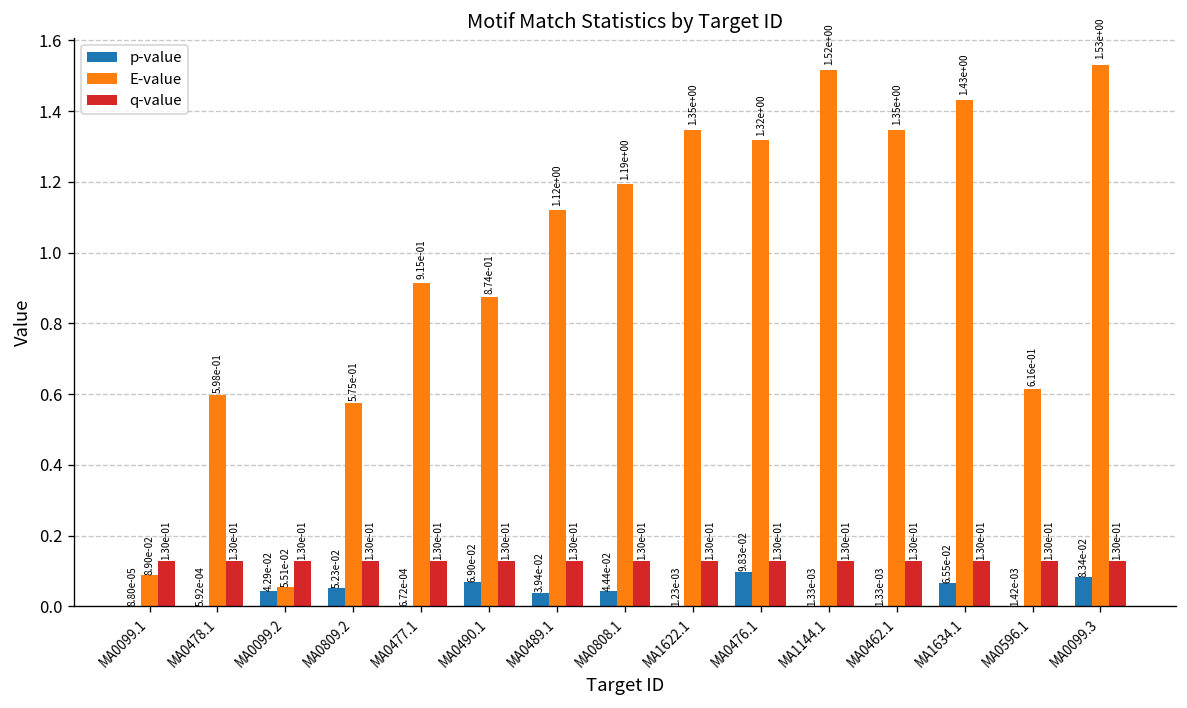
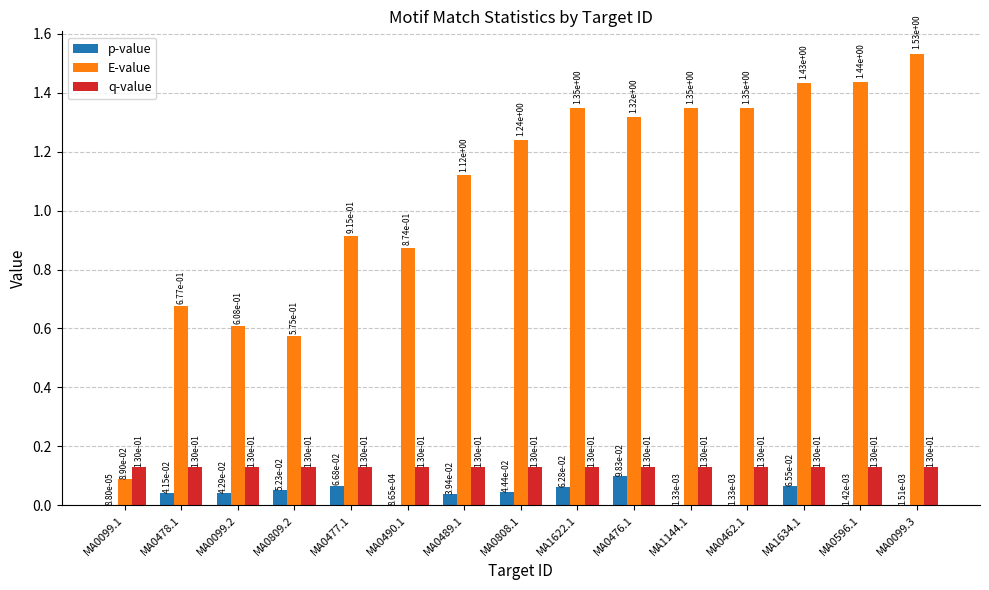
  {
    "p-value": {
      "MA0099.1": "8.80e-05",
-     "MA0478.1": "5.92e-04",
+     "MA0478.1": "4.15e-02",
      "MA0099.2": "4.29e-02",
      "MA0809.2": "5.23e-02",
-     "MA0477.1": "6.72e-04",
-     "MA0490.1": "6.90e-02",
+     "MA0477.1": "6.68e-02",
+     "MA0490.1": "8.65e-04",
      "MA0489.1": "3.94e-02",
      "MA0808.1": "4.44e-02",
-     "MA1622.1": "1.23e-03",
+     "MA1622.1": "6.28e-02",
      "MA0476.1": "9.83e-02",
      "MA1144.1": "1.33e-03",
      "MA0462.1": "1.33e-03",
      "MA1634.1": "6.55e-02",
      "MA0596.1": "1.42e-03",
-     "MA0099.3": "8.34e-02"
+     "MA0099.3": "1.51e-03"
    },
    "E-value": {
      "MA0099.1": "8.90e-02",
-     "MA0478.1": "5.98e-01",
-     "MA0099.2": "5.51e-02",
+     "MA0478.1": "6.77e-01",
+     "MA0099.2": "6.08e-01",
      "MA0809.2": "5.75e-01",
      "MA0477.1": "9.15e-01",
      "MA0490.1": "8.74e-01",
      "MA0489.1": "1.12e+00",
-     "MA0808.1": "1.19e+00",
+     "MA0808.1": "1.24e+00",
      "MA1622.1": "1.35e+00",
      "MA0476.1": "1.32e+00",
-     "MA1144.1": "1.52e+00",
+     "MA1144.1": "1.35e+00",
      "MA0462.1": "1.35e+00",
      "MA1634.1": "1.43e+00",
-     "MA0596.1": "6.16e-01",
+     "MA0596.1": "1.44e+00",
      "MA0099.3": "1.53e+00"
    },
    "q-value": {
      "MA0099.1": "1.30e-01",
      "MA0478.1": "1.30e-01",
      "MA0099.2": "1.30e-01",
      "MA0809.2": "1.30e-01",
      "MA0477.1": "1.30e-01",
      "MA0490.1": "1.30e-01",
      "MA0489.1": "1.30e-01",
      "MA0808.1": "1.30e-01",
      "MA1622.1": "1.30e-01",
      "MA0476.1": "1.30e-01",
      "MA1144.1": "1.30e-01",
      "MA0462.1": "1.30e-01",
      "MA1634.1": "1.30e-01",
      "MA0596.1": "1.30e-01",
      "MA0099.3": "1.30e-01"
    }
  }
